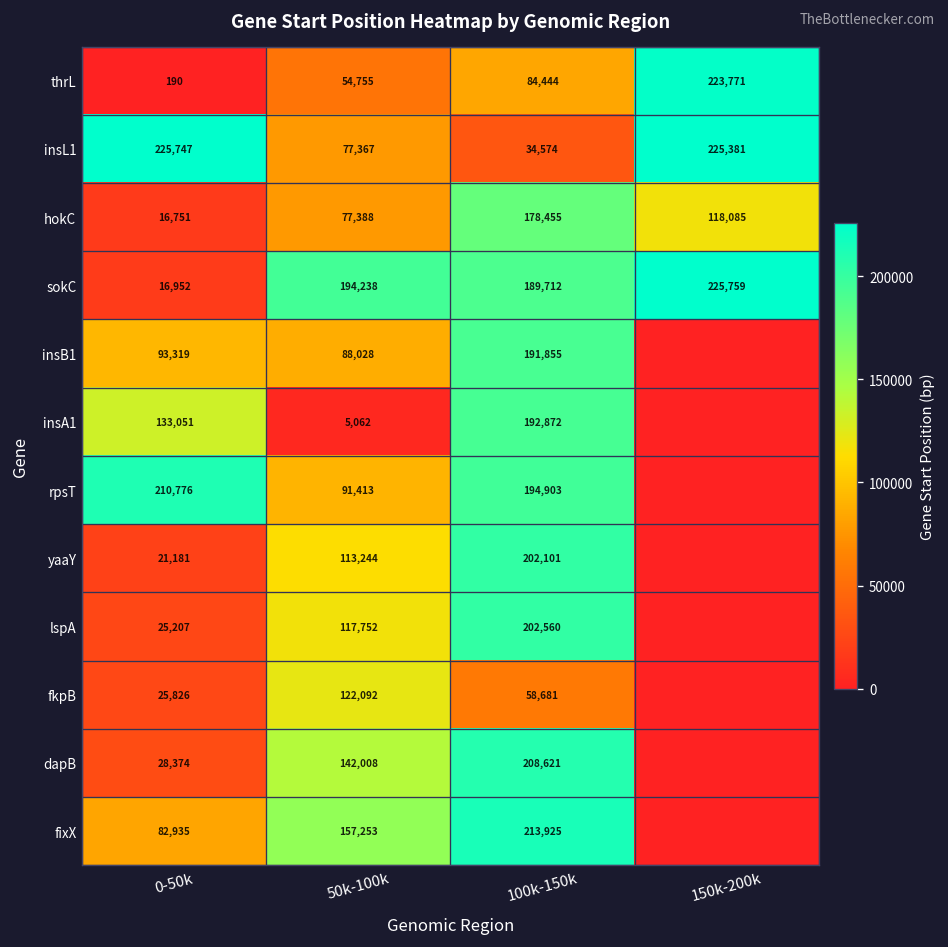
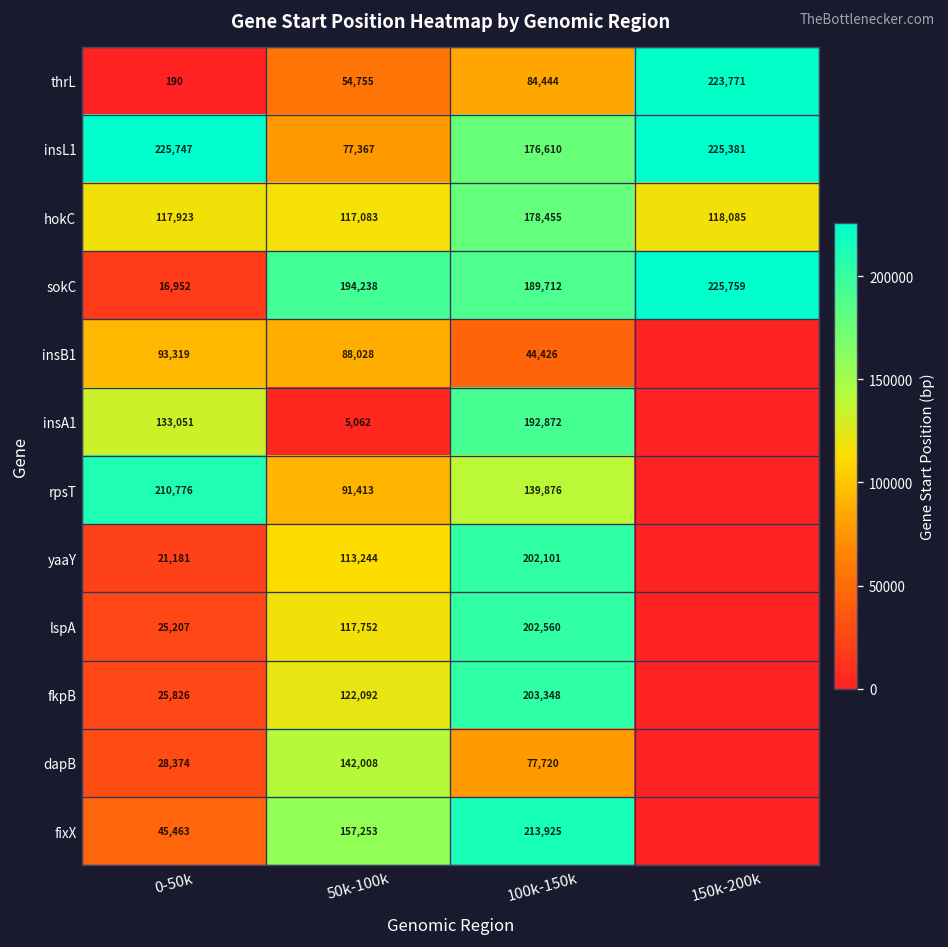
  {
    "thrL": {
      "0-50k": "190",
      "50k-100k": "54,755",
      "100k-150k": "84,444",
      "150k-200k": "223,771"
    },
    "insL1": {
      "0-50k": "225,747",
      "50k-100k": "77,367",
-     "100k-150k": "34,574",
+     "100k-150k": "176,610",
      "150k-200k": "225,381"
    },
    "hokC": {
-     "0-50k": "16,751",
-     "50k-100k": "77,388",
+     "0-50k": "117,923",
+     "50k-100k": "117,083",
      "100k-150k": "178,455",
      "150k-200k": "118,085"
    },
    "sokC": {
      "0-50k": "16,952",
      "50k-100k": "194,238",
      "100k-150k": "189,712",
      "150k-200k": "225,759"
    },
    "insB1": {
      "0-50k": "93,319",
      "50k-100k": "88,028",
-     "100k-150k": "191,855"
+     "100k-150k": "44,426"
    },
    "insA1": {
      "0-50k": "133,051",
      "50k-100k": "5,062",
      "100k-150k": "192,872"
    },
    "rpsT": {
      "0-50k": "210,776",
      "50k-100k": "91,413",
-     "100k-150k": "194,903"
+     "100k-150k": "139,876"
    },
    "yaaY": {
      "0-50k": "21,181",
      "50k-100k": "113,244",
      "100k-150k": "202,101"
    },
    "lspA": {
      "0-50k": "25,207",
      "50k-100k": "117,752",
      "100k-150k": "202,560"
    },
    "fkpB": {
      "0-50k": "25,826",
      "50k-100k": "122,092",
-     "100k-150k": "58,681"
+     "100k-150k": "203,348"
    },
    "dapB": {
      "0-50k": "28,374",
      "50k-100k": "142,008",
-     "100k-150k": "208,621"
+     "100k-150k": "77,720"
    },
    "fixX": {
-     "0-50k": "82,935",
+     "0-50k": "45,463",
      "50k-100k": "157,253",
      "100k-150k": "213,925"
    }
  }
